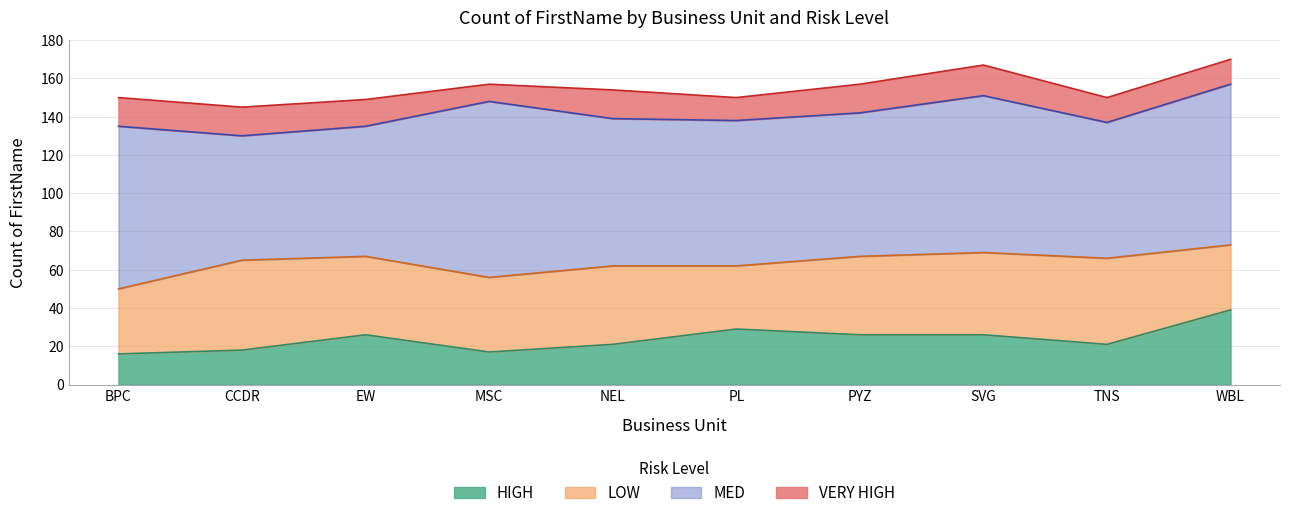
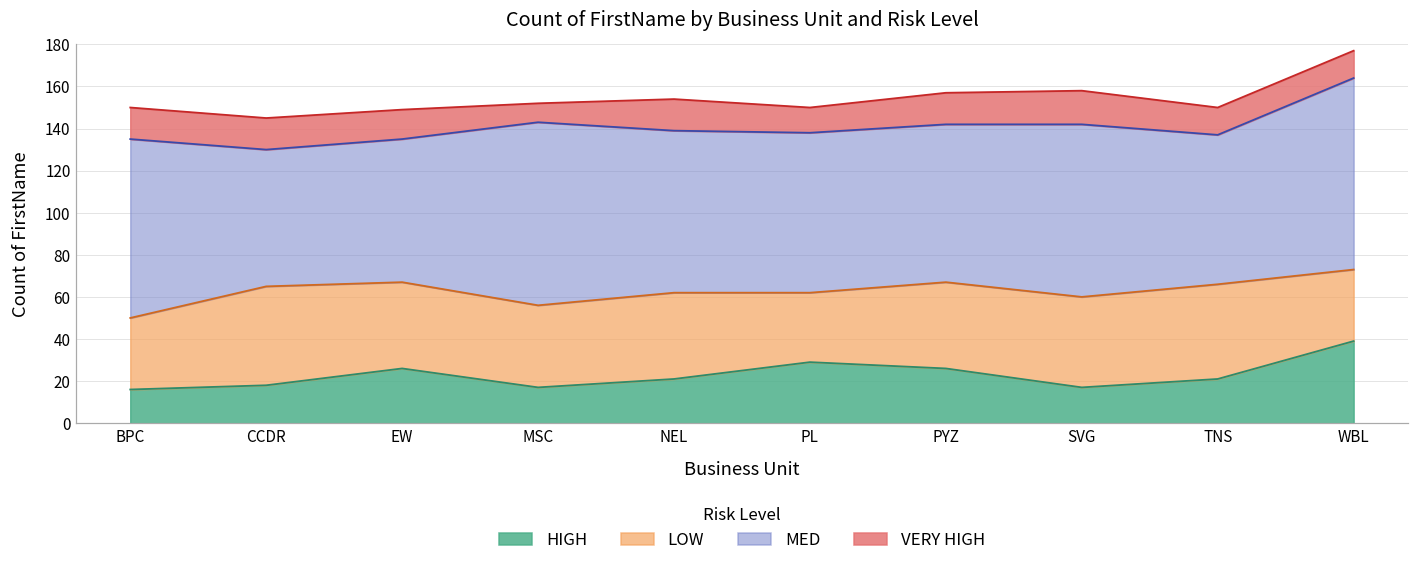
  {
    "HIGH": {
      "BPC": 16,
      "CCDR": 18,
      "EW": 26,
      "MSC": 17,
      "NEL": 21,
      "PL": 29,
      "PYZ": 26,
-     "SVG": 26,
+     "SVG": 17,
      "TNS": 21,
      "WBL": 39
    },
    "MED": {
      "BPC": 85,
      "CCDR": 65,
      "EW": 68,
-     "MSC": 92,
+     "MSC": 87,
      "NEL": 77,
      "PL": 76,
      "PYZ": 75,
      "SVG": 82,
      "TNS": 71,
-     "WBL": 84
+     "WBL": 91
    }
  }
